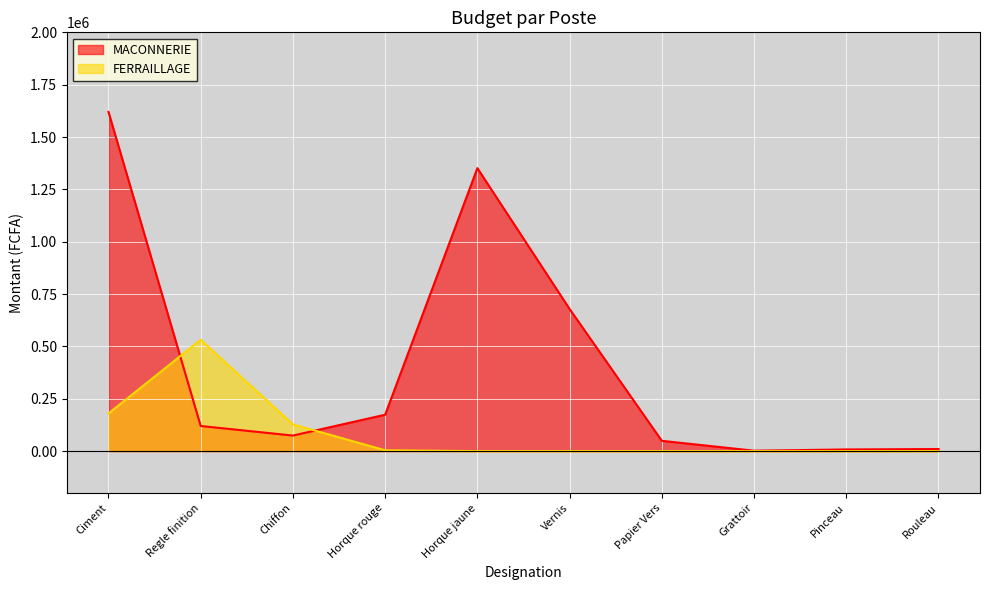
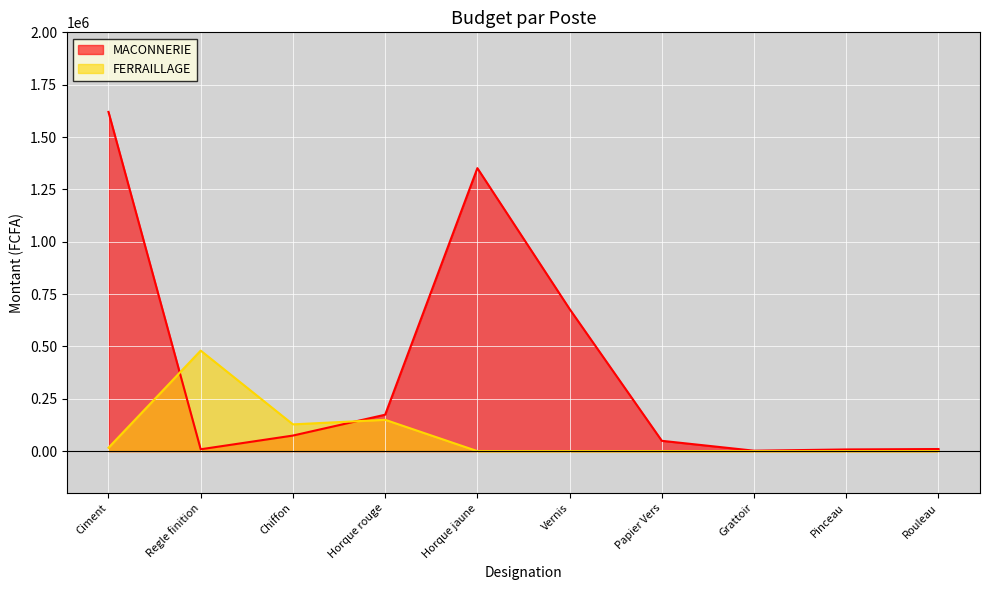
  {
    "MACONNERIE": {
      "Ciment": 1620000,
-     "Regle finition": 120000,
+     "Regle finition": 10000,
      "Chiffon": 70000,
      "Horque rouge": 170000,
      "Horque jaune": 1350000,
      "Vernis": 680000,
      "Papier Vers": 50000
    },
    "FERRAILLAGE": {
-     "Ciment": 180000,
-     "Regle finition": 530000,
+     "Ciment": 20000,
+     "Regle finition": 480000,
      "Chiffon": 130000,
-     "Horque rouge": 0,
+     "Horque rouge": 150000,
      "Horque jaune": 0,
      "Vernis": 0,
      "Papier Vers": 0
    }
  }
